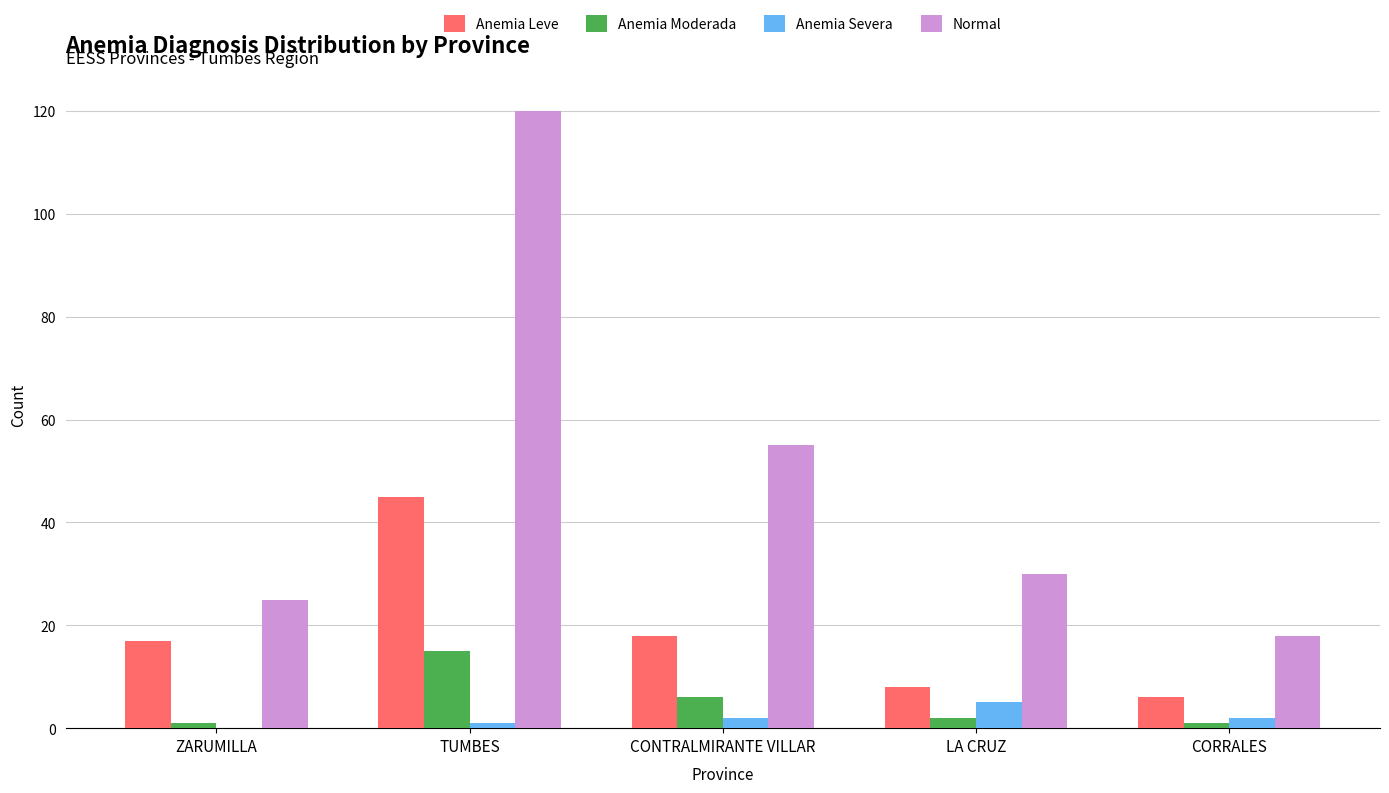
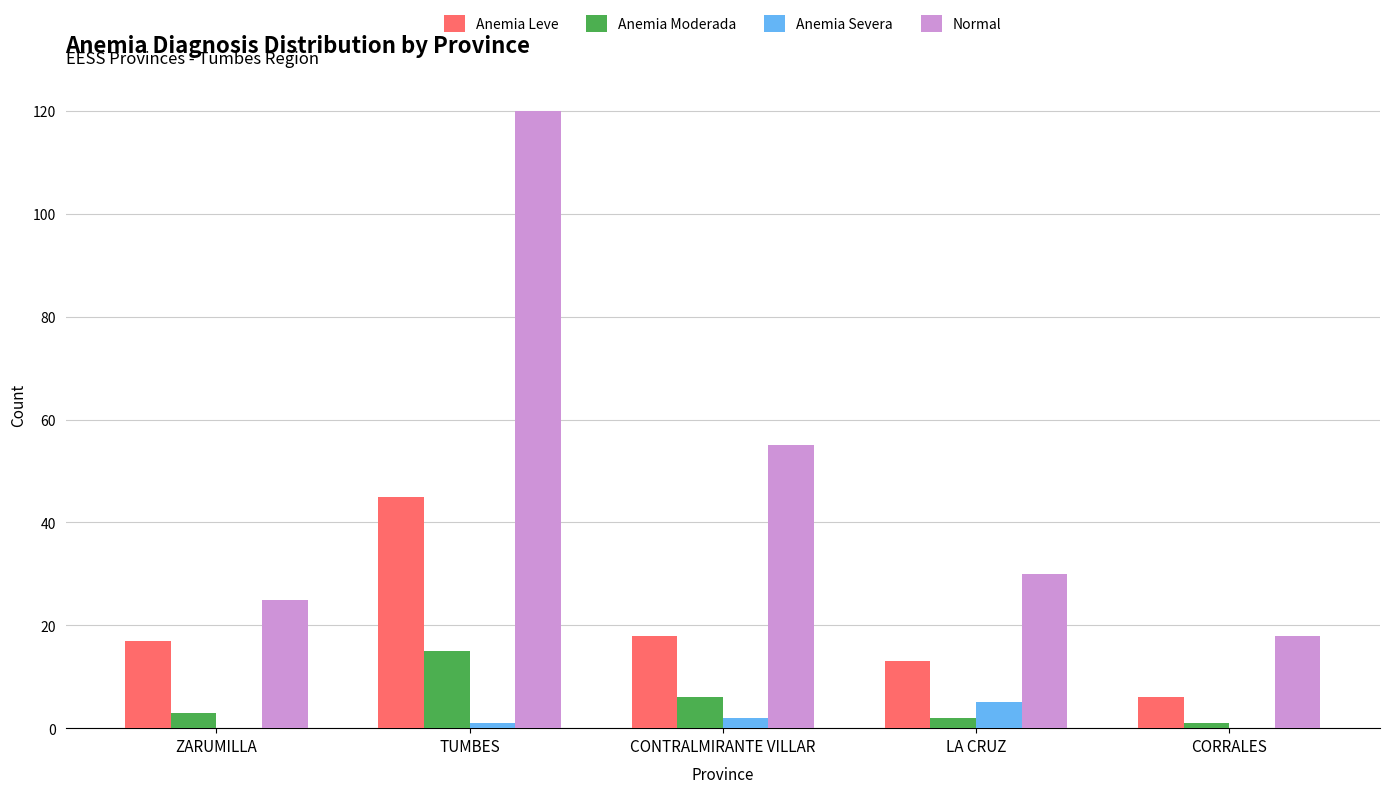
  {
    "Anemia Leve": {
      "ZARUMILLA": 17,
      "TUMBES": 45,
      "CONTRALMIRANTE VILLAR": 18,
-     "LA CRUZ": 8,
+     "LA CRUZ": 13,
      "CORRALES": 6
    },
    "Anemia Moderada": {
-     "ZARUMILLA": 1,
+     "ZARUMILLA": 3,
      "TUMBES": 15,
      "CONTRALMIRANTE VILLAR": 6,
      "LA CRUZ": 2,
      "CORRALES": 1
    },
    "Anemia Severa": {
      "ZARUMILLA": 0,
      "TUMBES": 1,
      "CONTRALMIRANTE VILLAR": 2,
      "LA CRUZ": 5,
-     "CORRALES": 2
+     "CORRALES": 0
    },
    "Normal": {
      "ZARUMILLA": 25,
      "TUMBES": 120,
      "CONTRALMIRANTE VILLAR": 55,
      "LA CRUZ": 30,
      "CORRALES": 18
    }
  }
